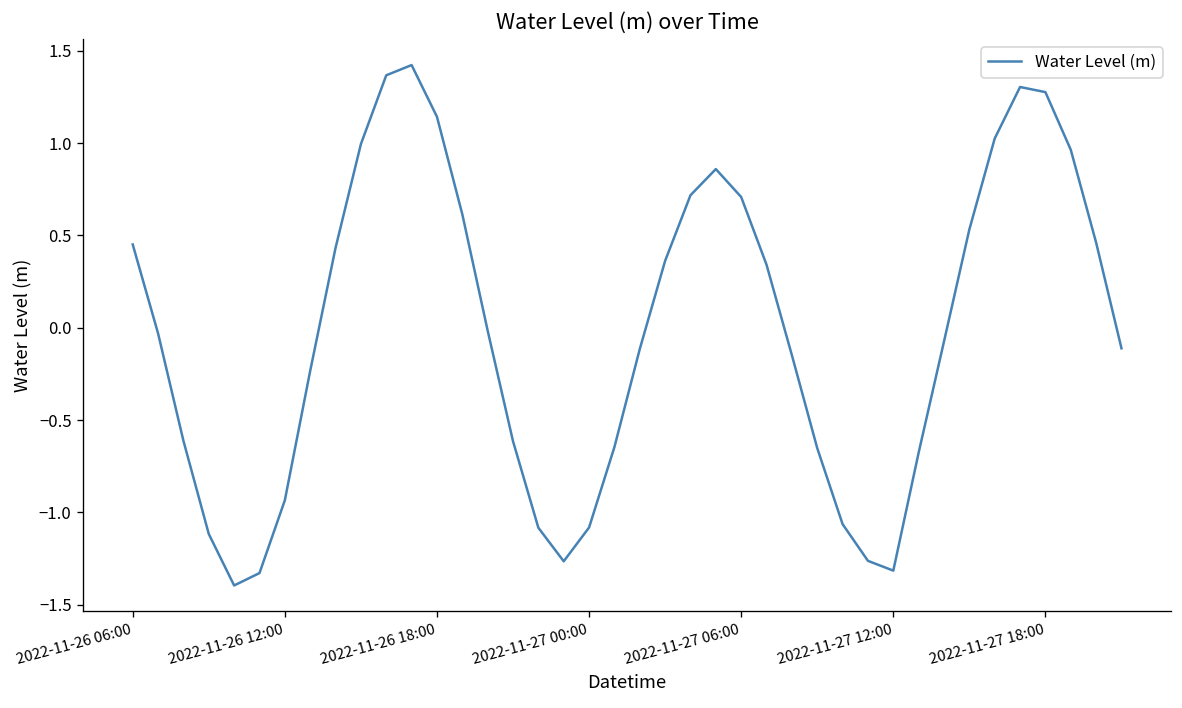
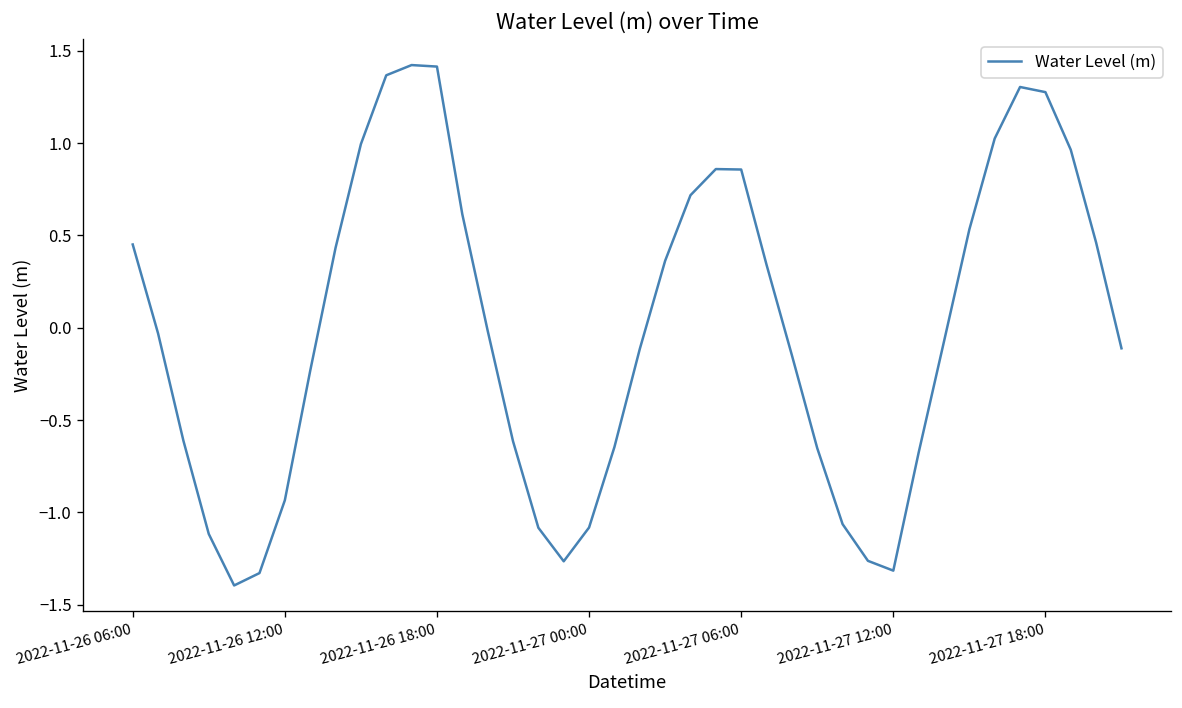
  {
    "2022-11-26 06:00": 0.45,
    "2022-11-26 12:00": -0.93,
-   "2022-11-26 18:00": 1.14,
+   "2022-11-26 18:00": 1.41,
    "2022-11-27 00:00": -1.08,
-   "2022-11-27 06:00": 0.71,
+   "2022-11-27 06:00": 0.86,
    "2022-11-27 12:00": -1.32,
    "2022-11-27 18:00": 1.28
  }
